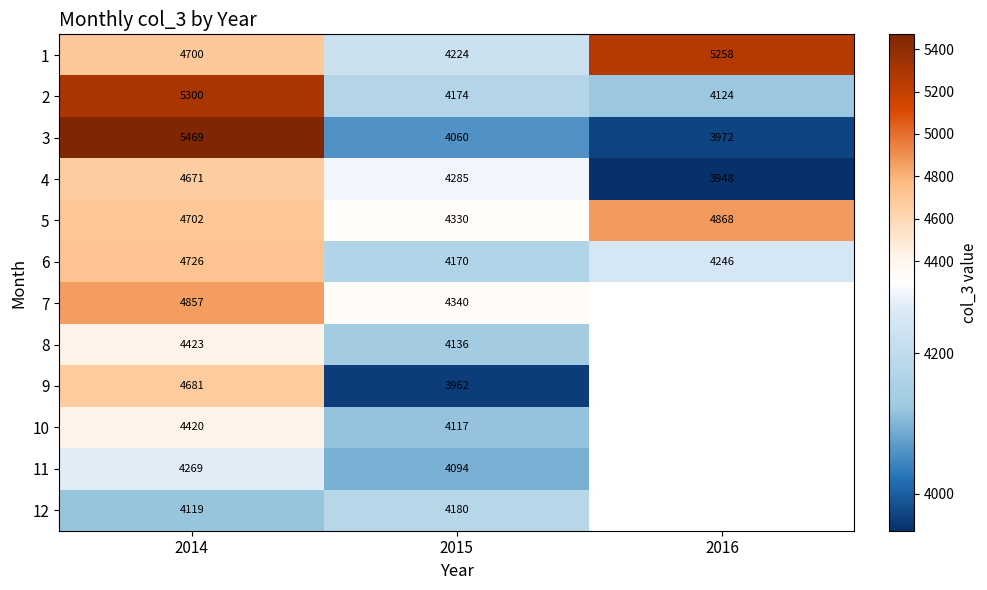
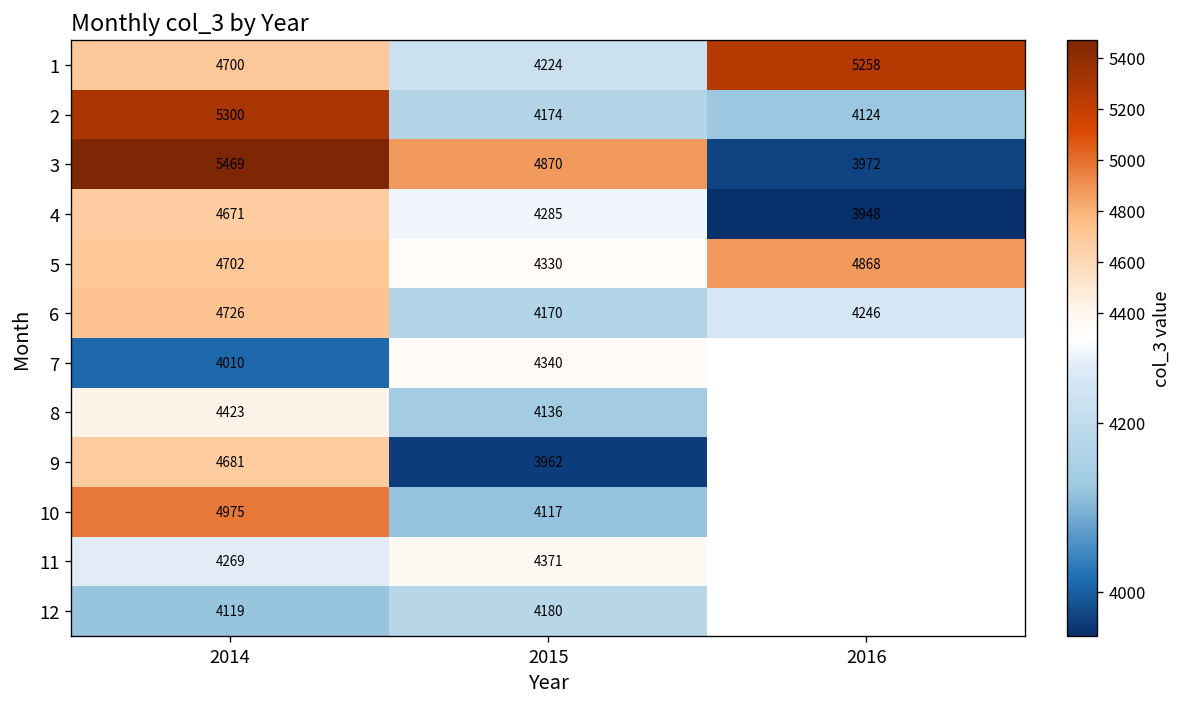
  {
    "1": {
      "2014": 4700,
      "2015": 4224,
      "2016": 5258
    },
    "2": {
      "2014": 5300,
      "2015": 4174,
      "2016": 4124
    },
    "3": {
      "2014": 5469,
-     "2015": 4060,
+     "2015": 4870,
      "2016": 3972
    },
    "4": {
      "2014": 4671,
      "2015": 4285,
      "2016": 3948
    },
    "5": {
      "2014": 4702,
      "2015": 4330,
      "2016": 4868
    },
    "6": {
      "2014": 4726,
      "2015": 4170,
      "2016": 4246
    },
    "7": {
-     "2014": 4857,
+     "2014": 4010,
      "2015": 4340
    },
    "8": {
      "2014": 4423,
      "2015": 4136
    },
    "9": {
      "2014": 4681,
      "2015": 3962
    },
    "10": {
-     "2014": 4420,
+     "2014": 4975,
      "2015": 4117
    },
    "11": {
      "2014": 4269,
-     "2015": 4094
+     "2015": 4371
    },
    "12": {
      "2014": 4119,
      "2015": 4180
    }
  }
